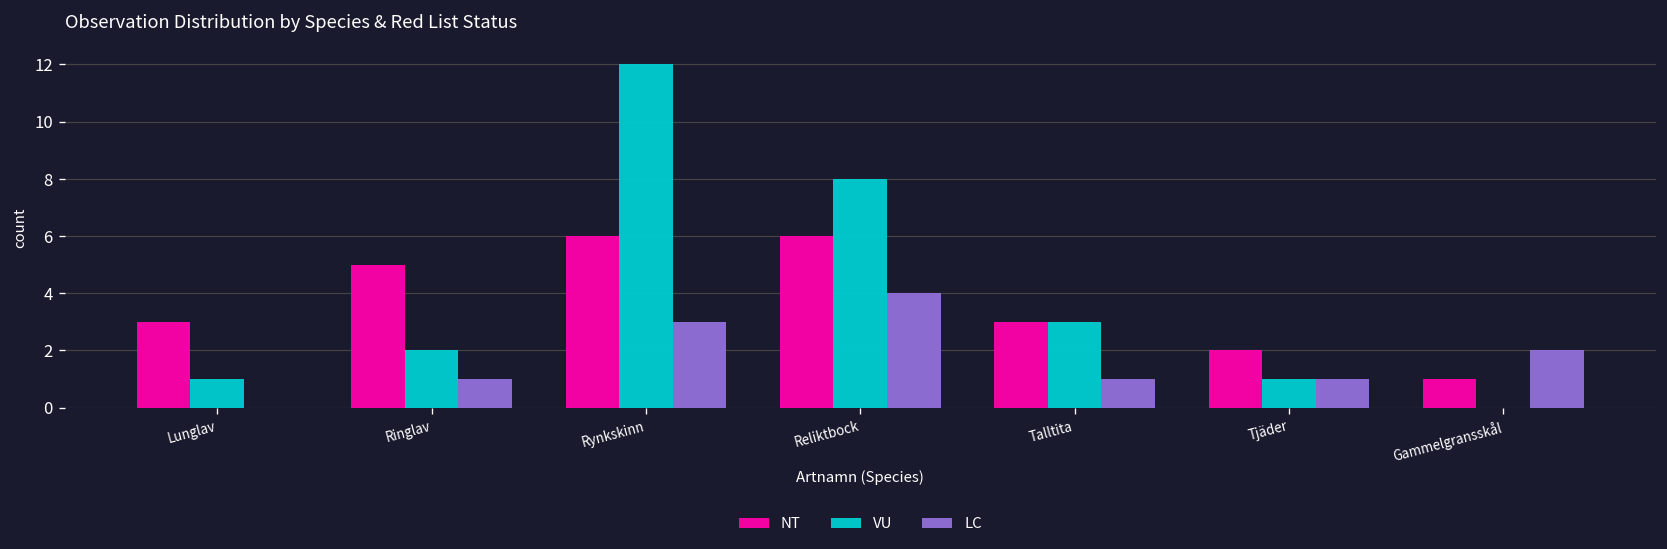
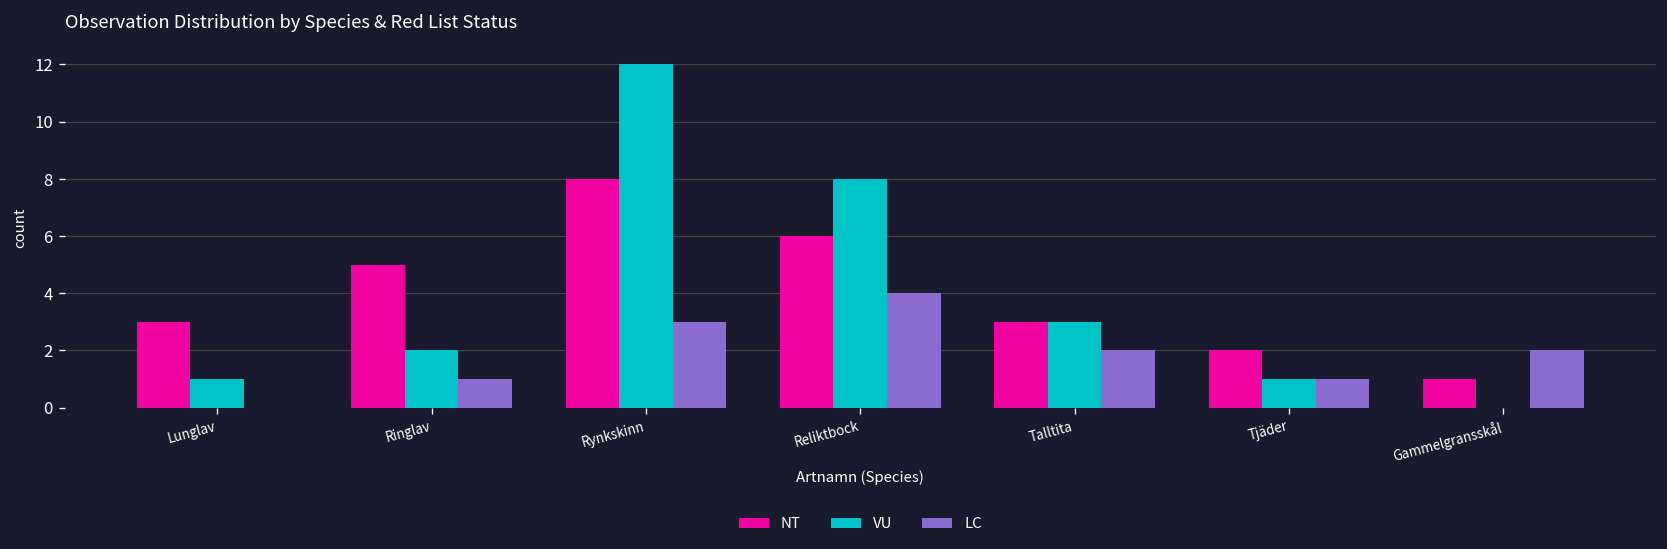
  {
    "NT": {
      "Lunglav": 3,
      "Ringlav": 5,
-     "Rynkskinn": 6,
+     "Rynkskinn": 8,
      "Reliktbock": 6,
      "Talltita": 3,
      "Tjäder": 2,
      "Gammelgransskål": 1
    },
    "VU": {
      "Lunglav": 1,
      "Ringlav": 2,
      "Rynkskinn": 12,
      "Reliktbock": 8,
      "Talltita": 3,
      "Tjäder": 1,
      "Gammelgransskål": 0
    },
    "LC": {
      "Lunglav": 0,
      "Ringlav": 1,
      "Rynkskinn": 3,
      "Reliktbock": 4,
-     "Talltita": 1,
+     "Talltita": 2,
      "Tjäder": 1,
      "Gammelgransskål": 2
    }
  }
